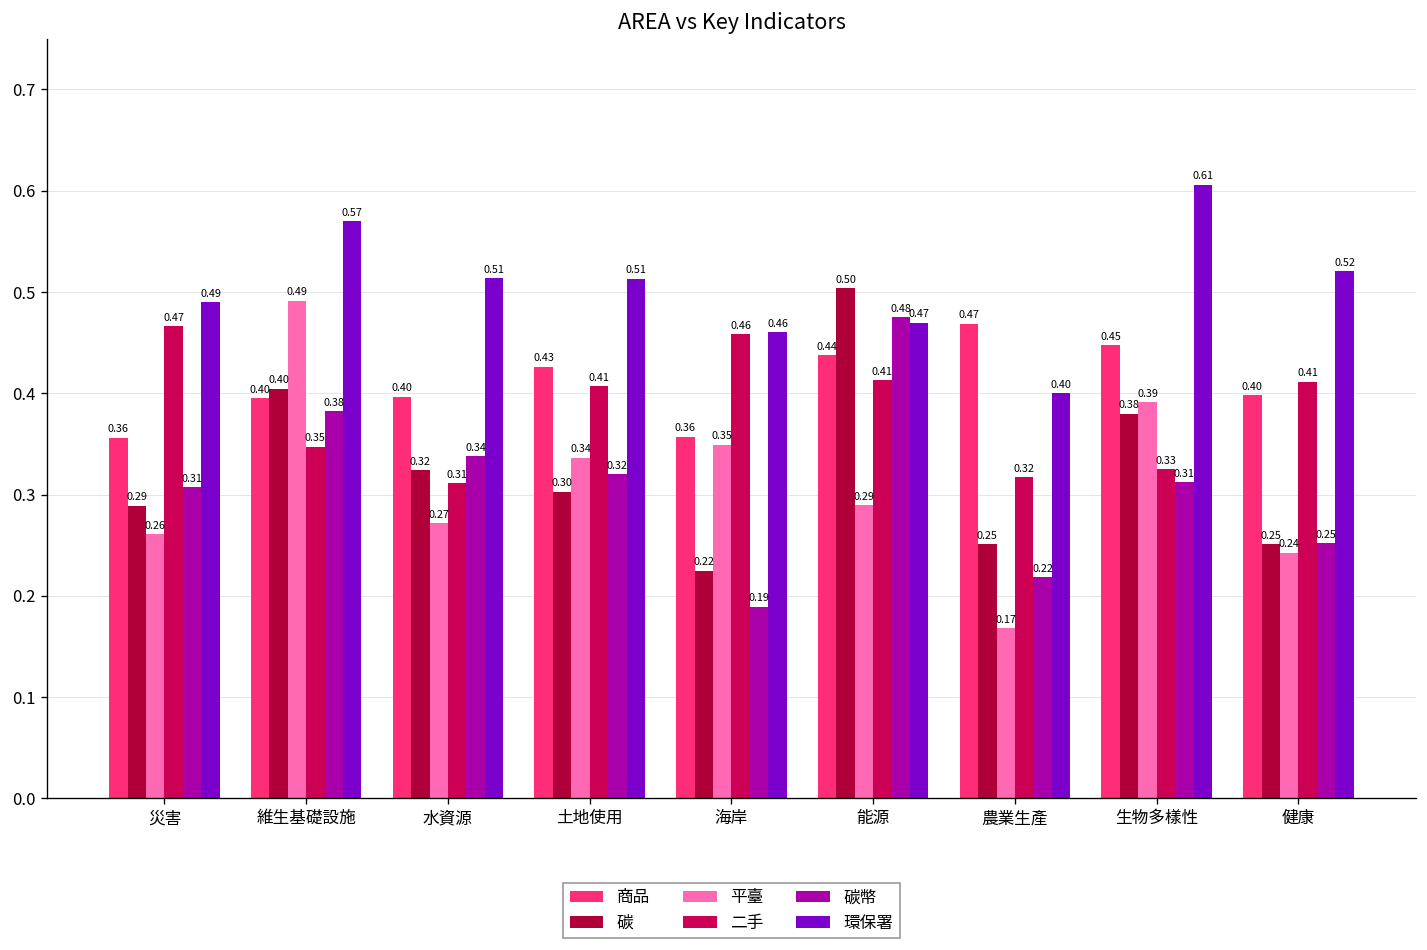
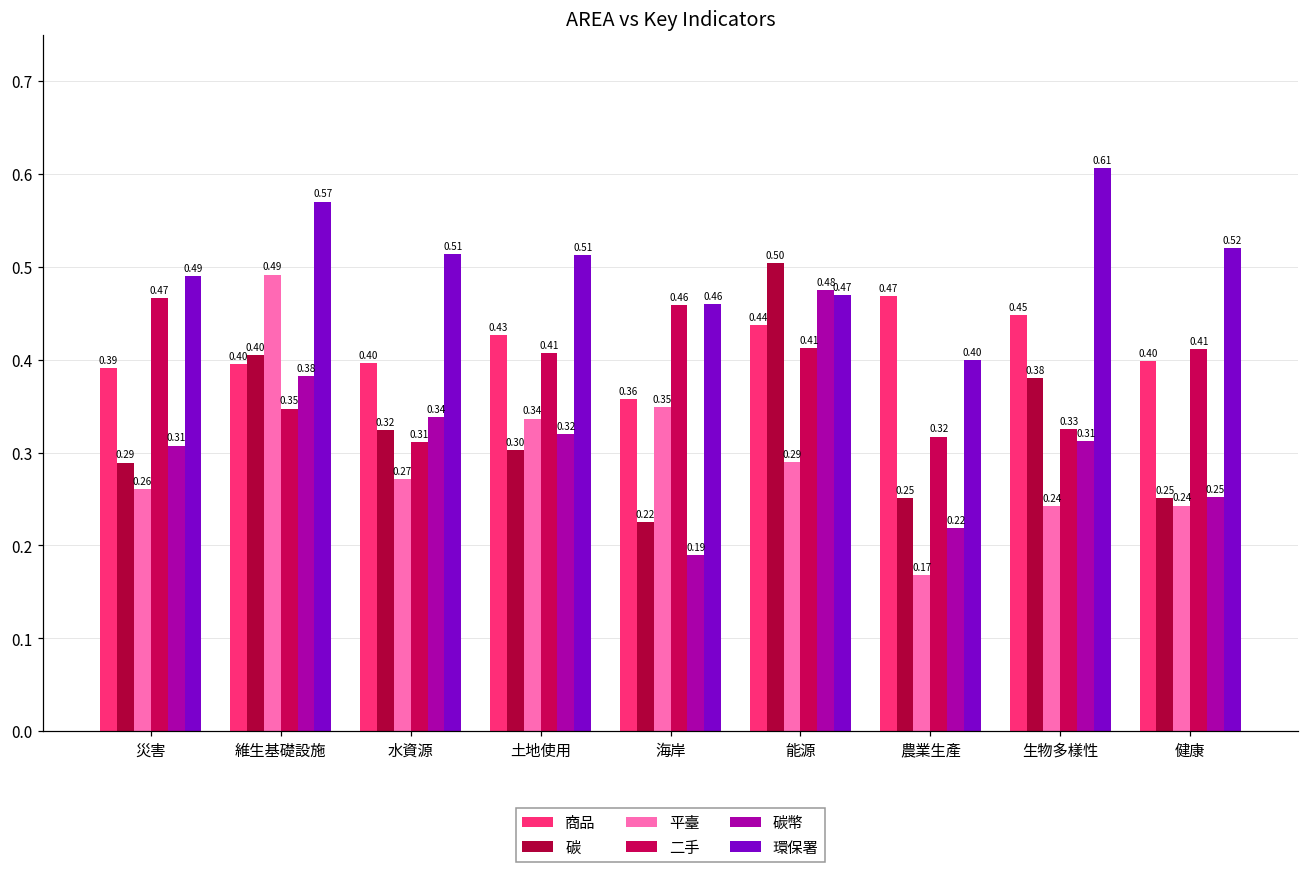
  {
    "商品": {
-     "災害": 0.36,
+     "災害": 0.39,
      "維生基礎設施": 0.40,
      "水資源": 0.40,
      "土地使用": 0.43,
      "海岸": 0.36,
      "能源": 0.44,
      "農業生產": 0.47,
      "生物多樣性": 0.45,
      "健康": 0.40
    },
    "平臺": {
      "災害": 0.26,
      "維生基礎設施": 0.49,
      "水資源": 0.27,
      "土地使用": 0.34,
      "海岸": 0.35,
      "能源": 0.29,
      "農業生產": 0.17,
-     "生物多樣性": 0.39,
+     "生物多樣性": 0.24,
      "健康": 0.24
    }
  }
